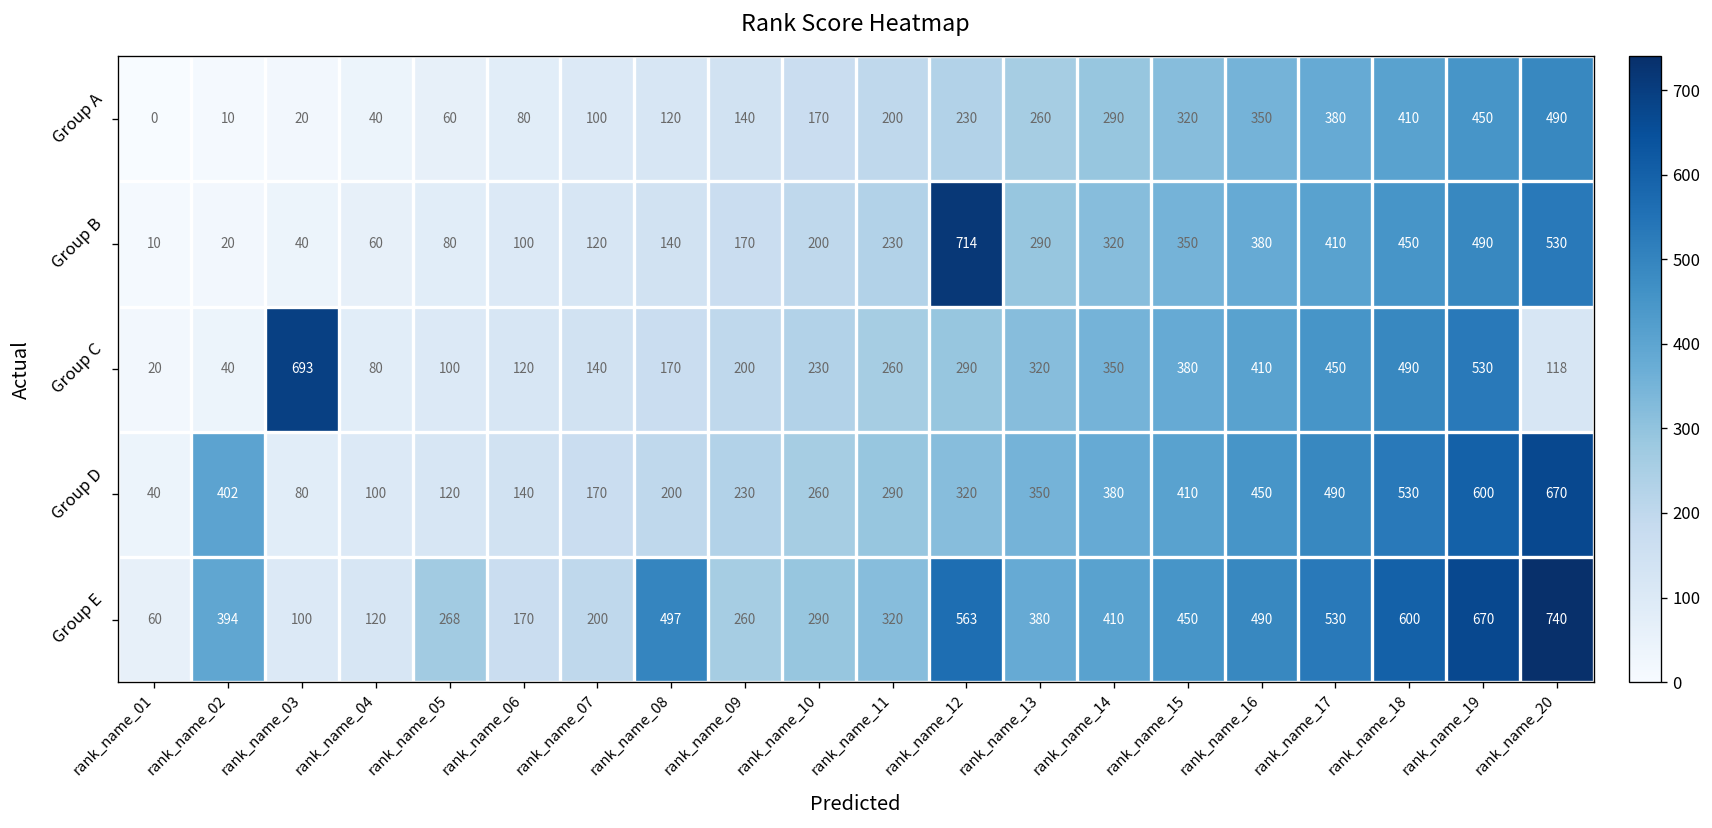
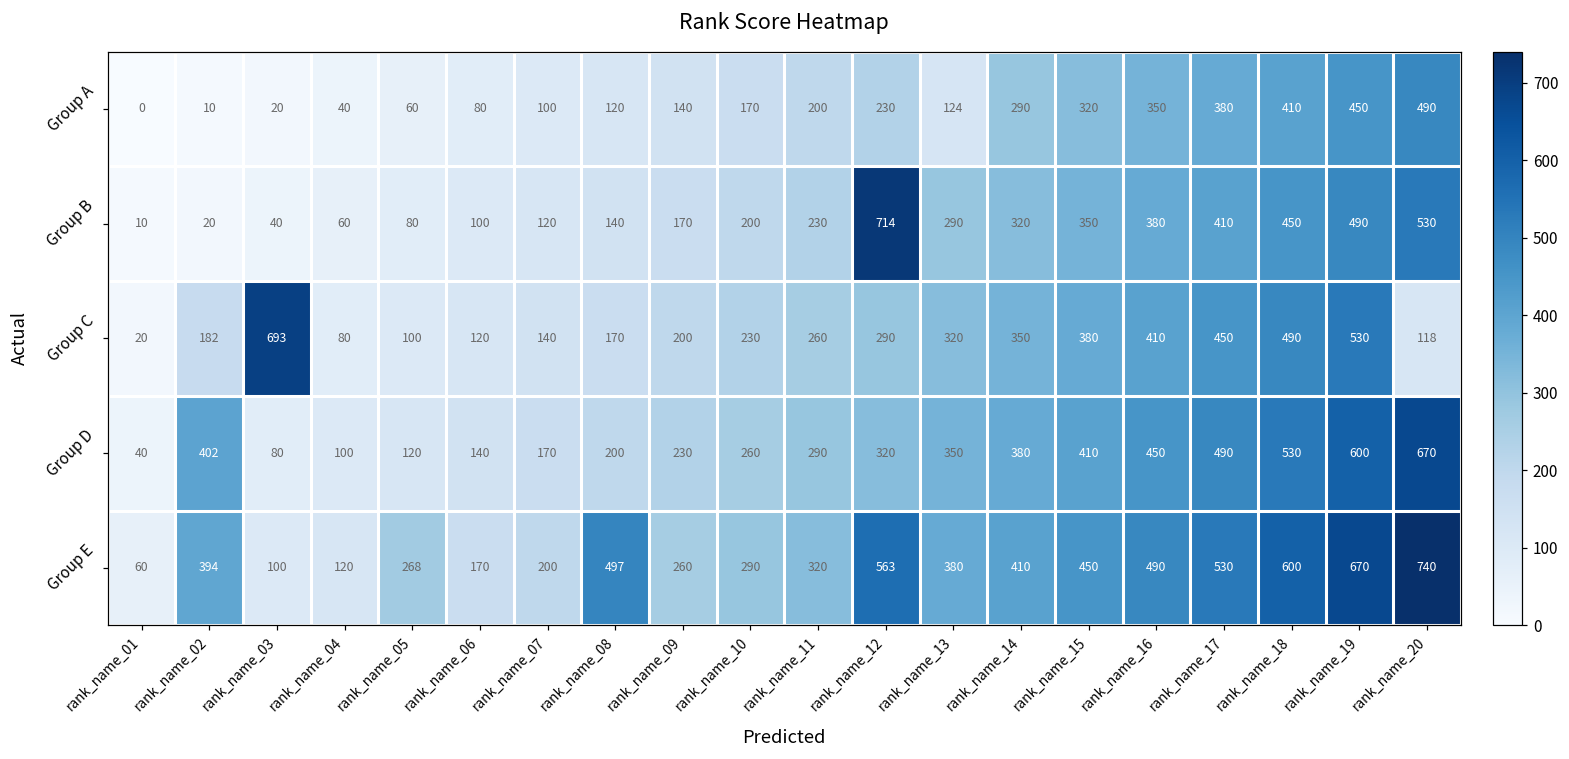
  {
    "Group A": {
      "rank_name_01": 0,
      "rank_name_02": 10,
      "rank_name_03": 20,
      "rank_name_04": 40,
      "rank_name_05": 60,
      "rank_name_06": 80,
      "rank_name_07": 100,
      "rank_name_08": 120,
      "rank_name_09": 140,
      "rank_name_10": 170,
      "rank_name_11": 200,
      "rank_name_12": 230,
-     "rank_name_13": 260,
+     "rank_name_13": 124,
      "rank_name_14": 290,
      "rank_name_15": 320,
      "rank_name_16": 350,
      "rank_name_17": 380,
      "rank_name_18": 410,
      "rank_name_19": 450,
      "rank_name_20": 490
    },
    "Group B": {
      "rank_name_01": 10,
      "rank_name_02": 20,
      "rank_name_03": 40,
      "rank_name_04": 60,
      "rank_name_05": 80,
      "rank_name_06": 100,
      "rank_name_07": 120,
      "rank_name_08": 140,
      "rank_name_09": 170,
      "rank_name_10": 200,
      "rank_name_11": 230,
      "rank_name_12": 714,
      "rank_name_13": 290,
      "rank_name_14": 320,
      "rank_name_15": 350,
      "rank_name_16": 380,
      "rank_name_17": 410,
      "rank_name_18": 450,
      "rank_name_19": 490,
      "rank_name_20": 530
    },
    "Group C": {
      "rank_name_01": 20,
-     "rank_name_02": 40,
+     "rank_name_02": 182,
      "rank_name_03": 693,
      "rank_name_04": 80,
      "rank_name_05": 100,
      "rank_name_06": 120,
      "rank_name_07": 140,
      "rank_name_08": 170,
      "rank_name_09": 200,
      "rank_name_10": 230,
      "rank_name_11": 260,
      "rank_name_12": 290,
      "rank_name_13": 320,
      "rank_name_14": 350,
      "rank_name_15": 380,
      "rank_name_16": 410,
      "rank_name_17": 450,
      "rank_name_18": 490,
      "rank_name_19": 530,
      "rank_name_20": 118
    },
    "Group D": {
      "rank_name_01": 40,
      "rank_name_02": 402,
      "rank_name_03": 80,
      "rank_name_04": 100,
      "rank_name_05": 120,
      "rank_name_06": 140,
      "rank_name_07": 170,
      "rank_name_08": 200,
      "rank_name_09": 230,
      "rank_name_10": 260,
      "rank_name_11": 290,
      "rank_name_12": 320,
      "rank_name_13": 350,
      "rank_name_14": 380,
      "rank_name_15": 410,
      "rank_name_16": 450,
      "rank_name_17": 490,
      "rank_name_18": 530,
      "rank_name_19": 600,
      "rank_name_20": 670
    },
    "Group E": {
      "rank_name_01": 60,
      "rank_name_02": 394,
      "rank_name_03": 100,
      "rank_name_04": 120,
      "rank_name_05": 268,
      "rank_name_06": 170,
      "rank_name_07": 200,
      "rank_name_08": 497,
      "rank_name_09": 260,
      "rank_name_10": 290,
      "rank_name_11": 320,
      "rank_name_12": 563,
      "rank_name_13": 380,
      "rank_name_14": 410,
      "rank_name_15": 450,
      "rank_name_16": 490,
      "rank_name_17": 530,
      "rank_name_18": 600,
      "rank_name_19": 670,
      "rank_name_20": 740
    }
  }
